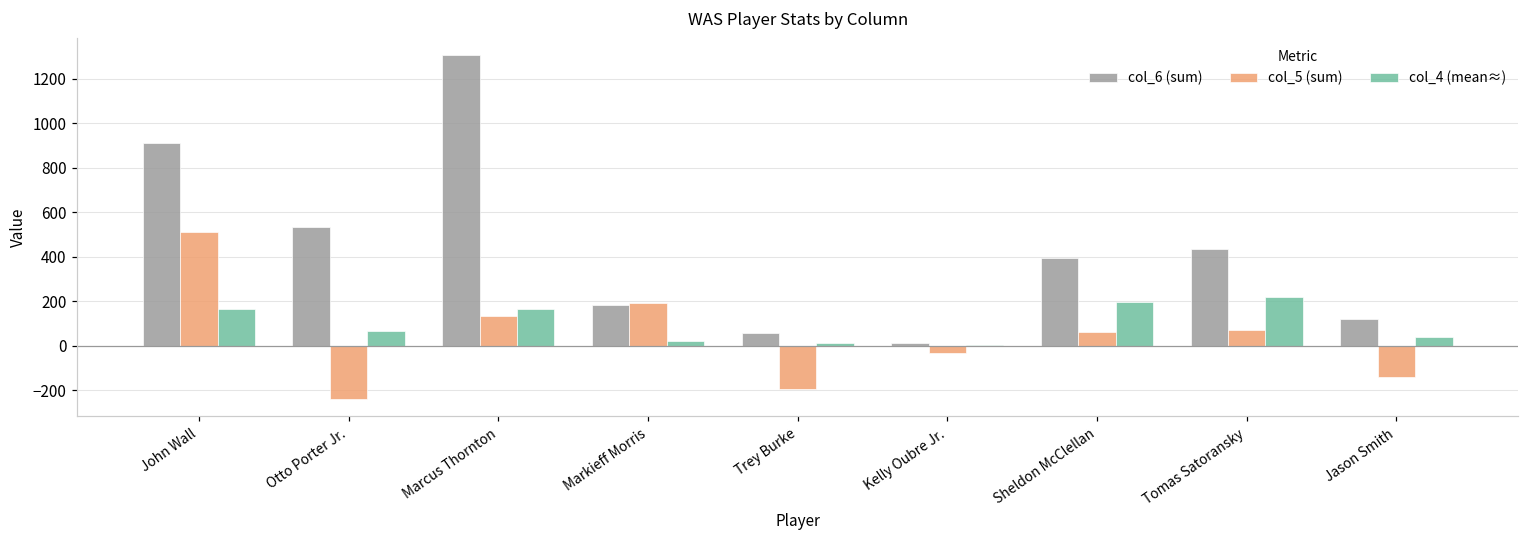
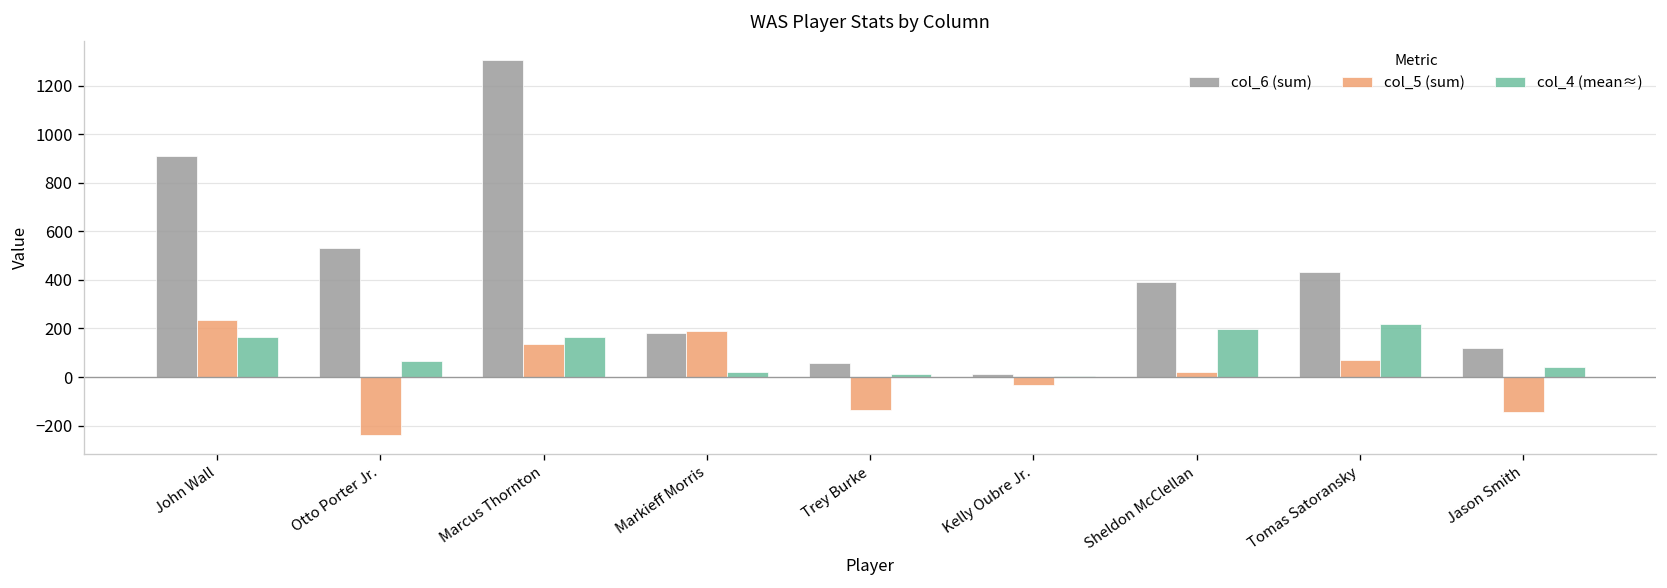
  {
    "col_5 (sum)": {
-     "John Wall": 510,
+     "John Wall": 230,
      "Otto Porter Jr.": -240,
      "Marcus Thornton": 140,
      "Markieff Morris": 190,
-     "Trey Burke": -200,
+     "Trey Burke": -140,
      "Kelly Oubre Jr.": -30,
-     "Sheldon McClellan": 60,
+     "Sheldon McClellan": 20,
      "Tomas Satoransky": 70,
      "Jason Smith": -140
    }
  }
